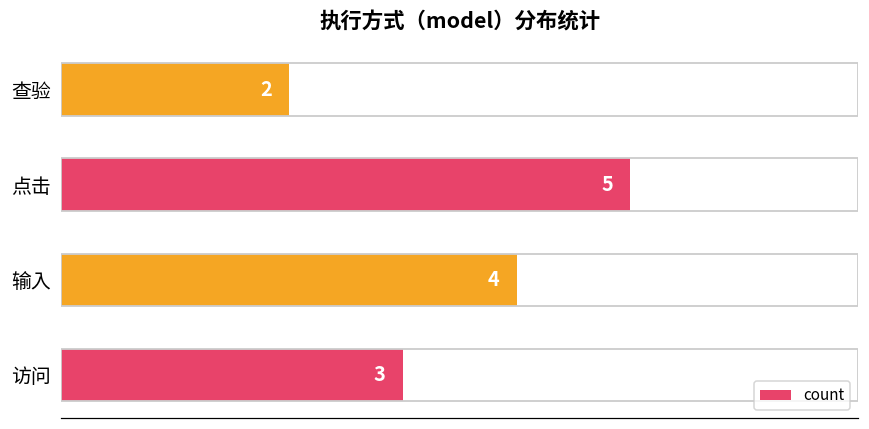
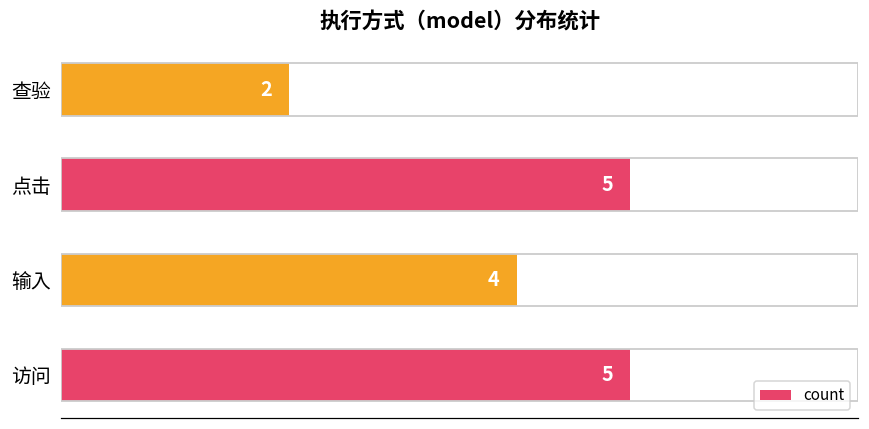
  {
    "查验": 2,
    "点击": 5,
    "输入": 4,
-   "访问": 3
+   "访问": 5
  }
